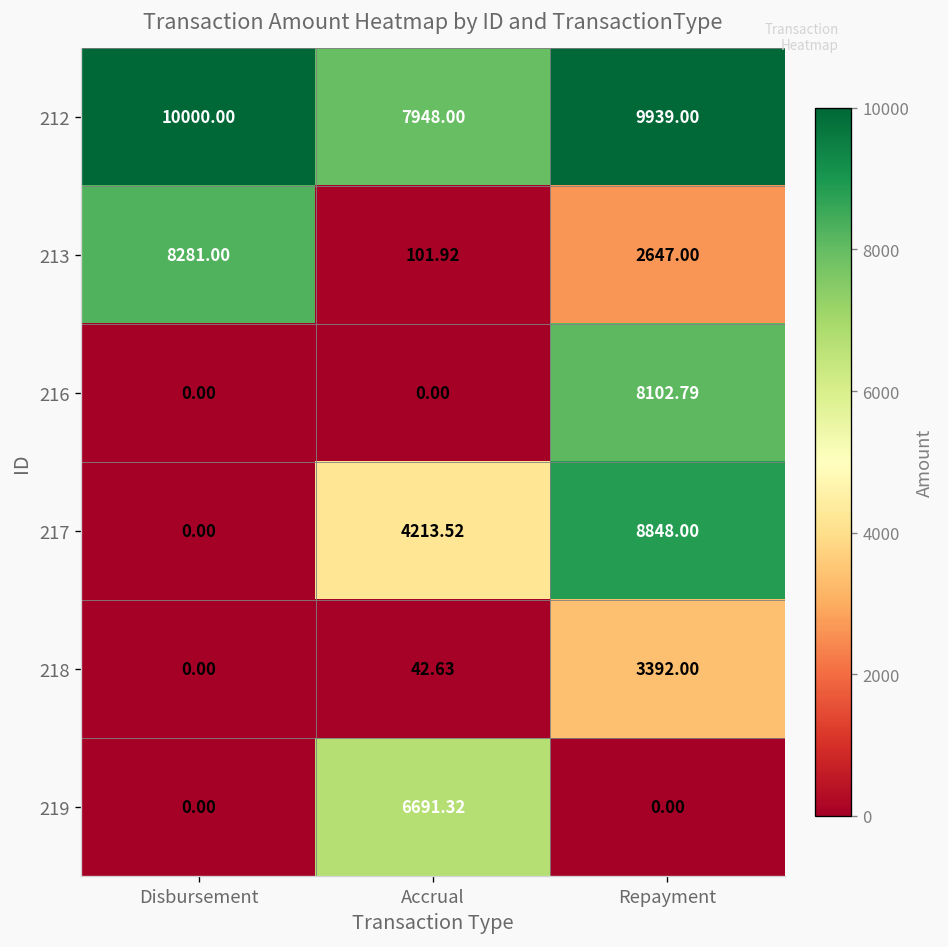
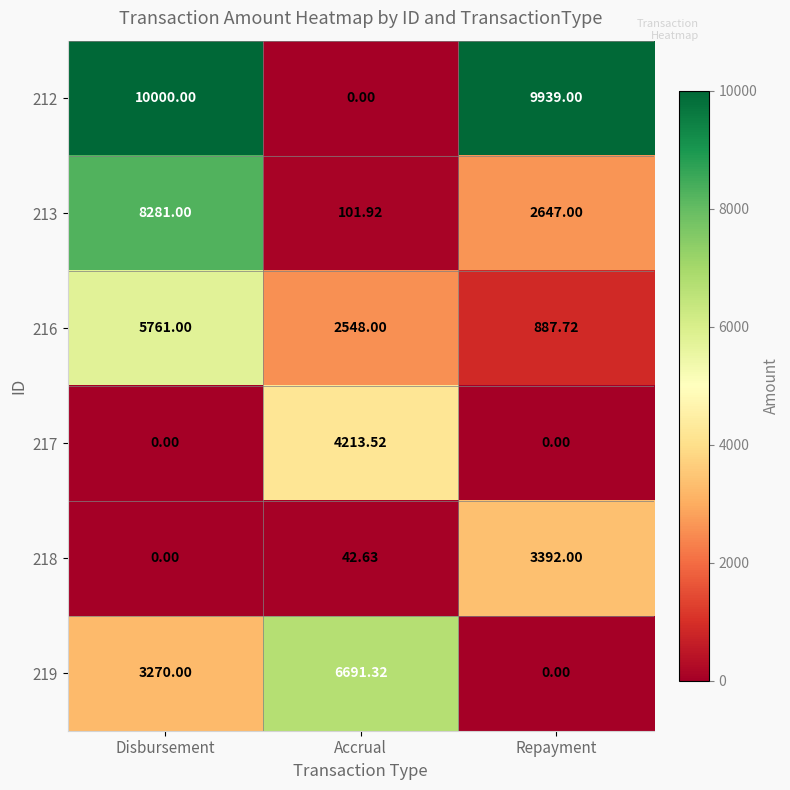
  {
    "212": {
      "Disbursement": 10000.00,
-     "Accrual": 7948.00,
+     "Accrual": 0.00,
      "Repayment": 9939.00
    },
    "213": {
      "Disbursement": 8281.00,
      "Accrual": 101.92,
      "Repayment": 2647.00
    },
    "216": {
-     "Disbursement": 0.00,
-     "Accrual": 0.00,
-     "Repayment": 8102.79
+     "Disbursement": 5761.00,
+     "Accrual": 2548.00,
+     "Repayment": 887.72
    },
    "217": {
      "Disbursement": 0.00,
      "Accrual": 4213.52,
-     "Repayment": 8848.00
+     "Repayment": 0.00
    },
    "218": {
      "Disbursement": 0.00,
      "Accrual": 42.63,
      "Repayment": 3392.00
    },
    "219": {
-     "Disbursement": 0.00,
+     "Disbursement": 3270.00,
      "Accrual": 6691.32,
      "Repayment": 0.00
    }
  }
